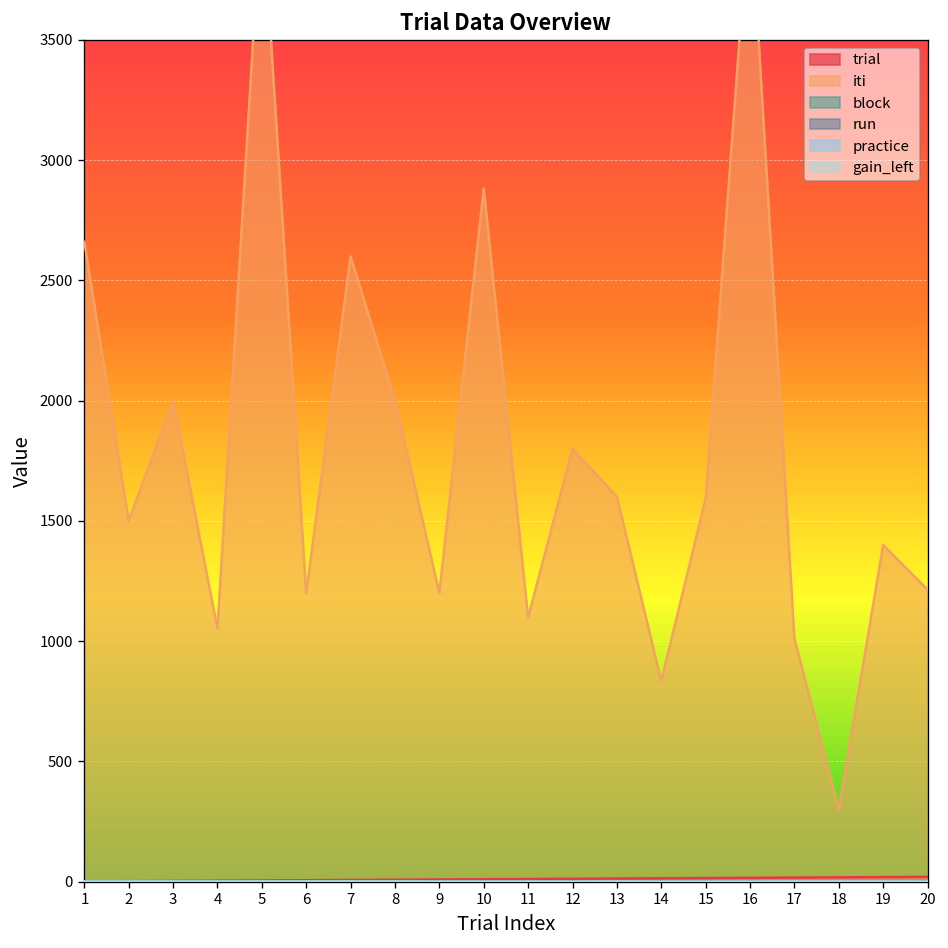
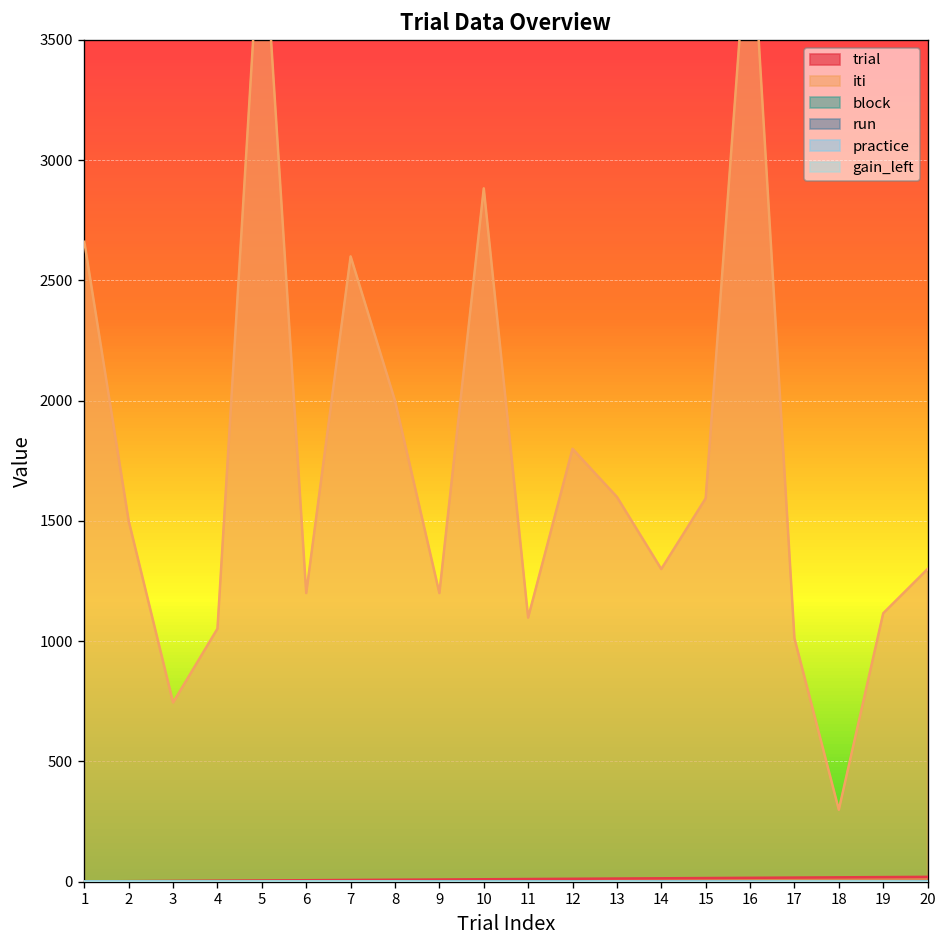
  {
    "trial": {
      "14": 10,
      "15": 20,
      "16": 20,
      "17": 20,
      "18": 20,
      "19": 20,
      "20": 20
    },
    "iti": {
      "1": 2660,
      "2": 1500,
-     "3": 2000,
+     "3": 750,
      "4": 1050,
      "6": 1200,
      "7": 2600,
      "8": 2000,
      "9": 1200,
      "10": 2880,
      "11": 1100,
      "12": 1800,
      "13": 1600,
-     "14": 830,
+     "14": 1300,
      "15": 1590,
      "17": 1010,
      "18": 300,
-     "19": 1400,
-     "20": 1210
+     "19": 1120,
+     "20": 1300
    }
  }
